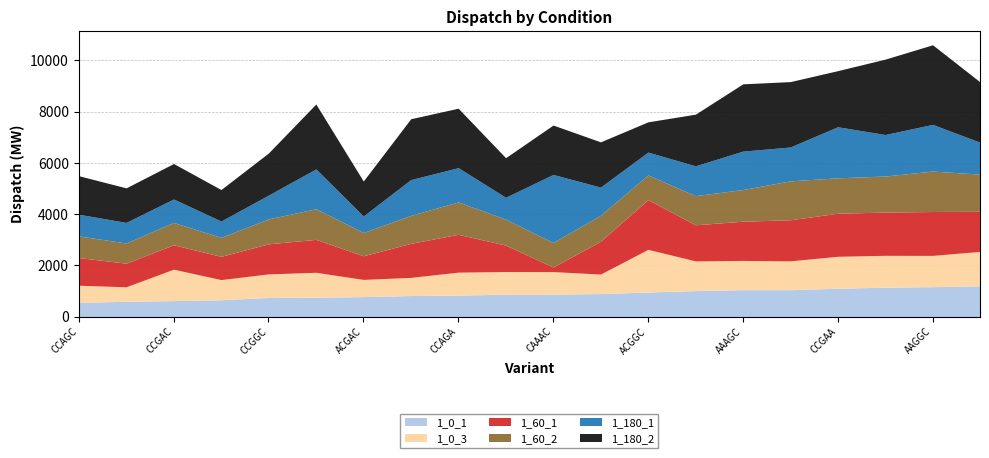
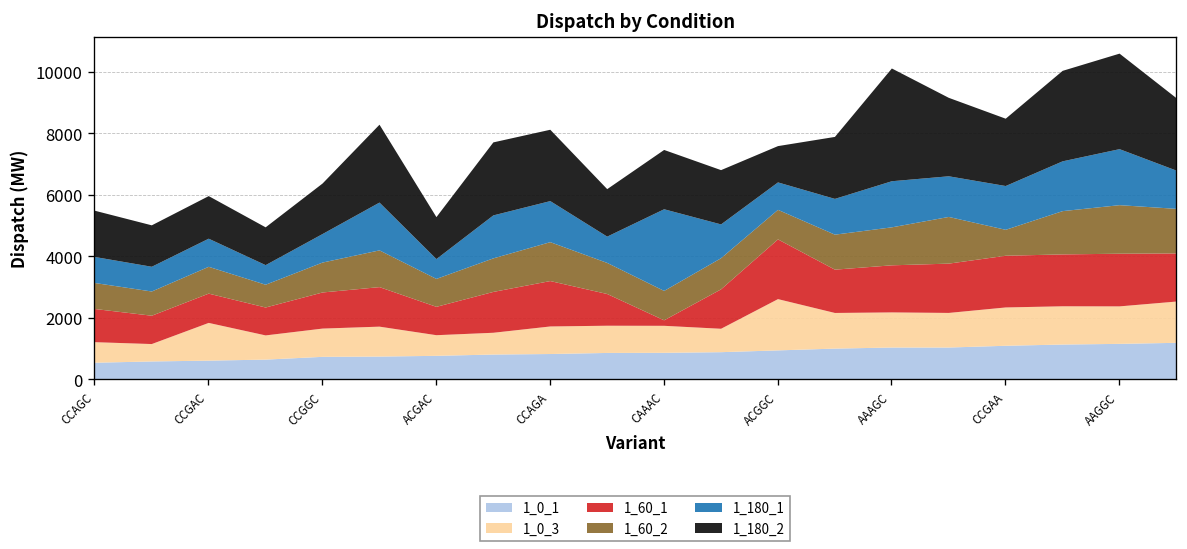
  {
    "1_0_1": {
      "CCAGC": 600,
      "CCGAC": 600,
      "CCGGC": 700,
      "ACGAC": 800,
      "CCAGA": 800,
      "CAAAC": 900,
      "ACGGC": 1000,
      "AAAGC": 1100,
      "CCGAA": 1100,
      "AAGGC": 1200
    },
    "1_0_3": {
      "CCAGC": 700,
      "CCGAC": 1200,
      "CCGGC": 900,
      "ACGAC": 700,
      "CCAGA": 900,
      "CAAAC": 900,
      "ACGGC": 1700,
      "AAAGC": 1100,
      "CCGAA": 1200,
      "AAGGC": 1200
    },
    "1_60_1": {
      "CCAGC": 1100,
      "CCGAC": 1000,
      "CCGGC": 1200,
      "ACGAC": 900,
      "CCAGA": 1500,
      "CAAAC": 200,
      "ACGGC": 1900,
      "AAAGC": 1500,
      "CCGAA": 1700,
      "AAGGC": 1700
    },
    "1_60_2": {
      "CCAGC": 800,
      "CCGAC": 900,
      "CCGGC": 1000,
      "ACGAC": 900,
      "CCAGA": 1300,
      "CAAAC": 1000,
      "ACGGC": 1000,
      "AAAGC": 1200,
-     "CCGAA": 1400,
+     "CCGAA": 800,
      "AAGGC": 1600
    },
    "1_180_1": {
      "CCAGC": 800,
      "CCGAC": 900,
      "CCGGC": 900,
      "ACGAC": 600,
      "CCAGA": 1300,
      "CAAAC": 2700,
      "ACGGC": 900,
      "AAAGC": 1500,
-     "CCGAA": 2000,
+     "CCGAA": 1400,
      "AAGGC": 1800
    },
    "1_180_2": {
      "CCAGC": 1500,
      "CCGAC": 1400,
      "CCGGC": 1600,
      "ACGAC": 1400,
      "CCAGA": 2300,
      "CAAAC": 1900,
      "ACGGC": 1200,
-     "AAAGC": 2600,
+     "AAAGC": 3700,
      "CCGAA": 2200,
      "AAGGC": 3100
    }
  }
